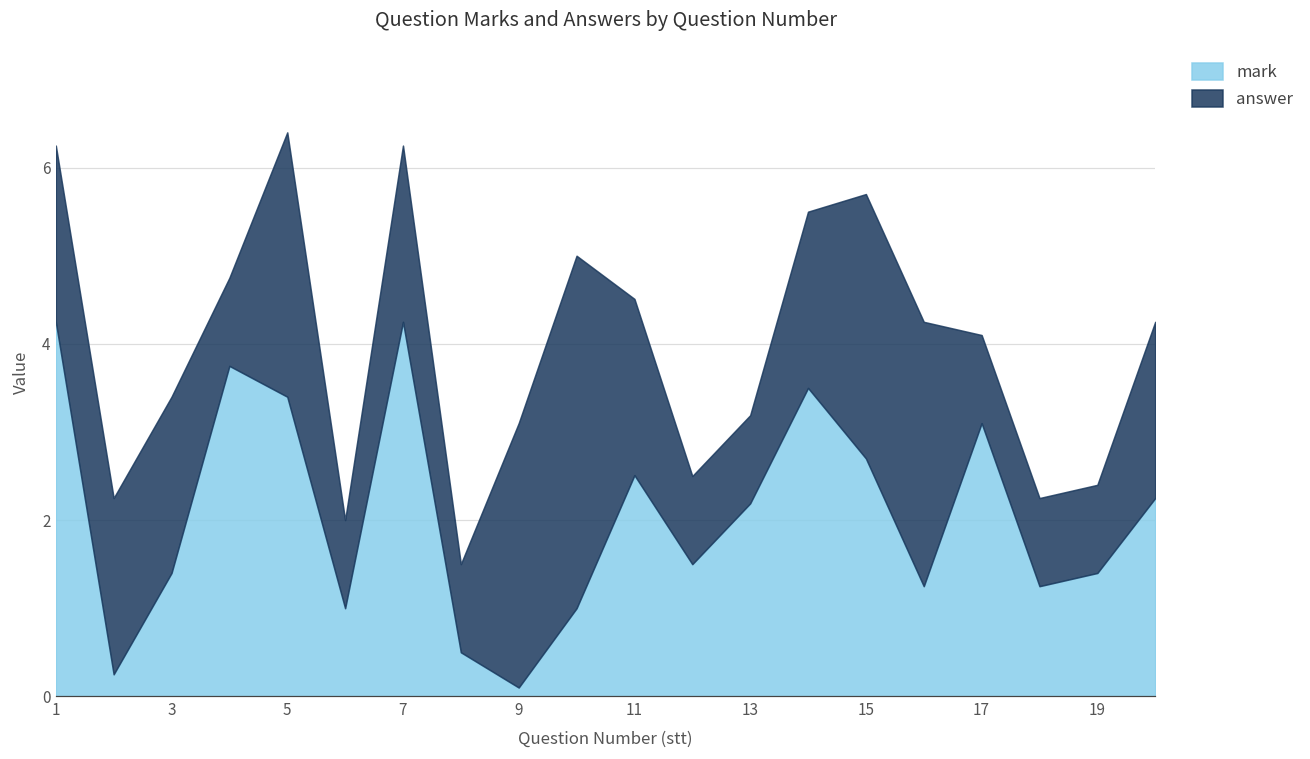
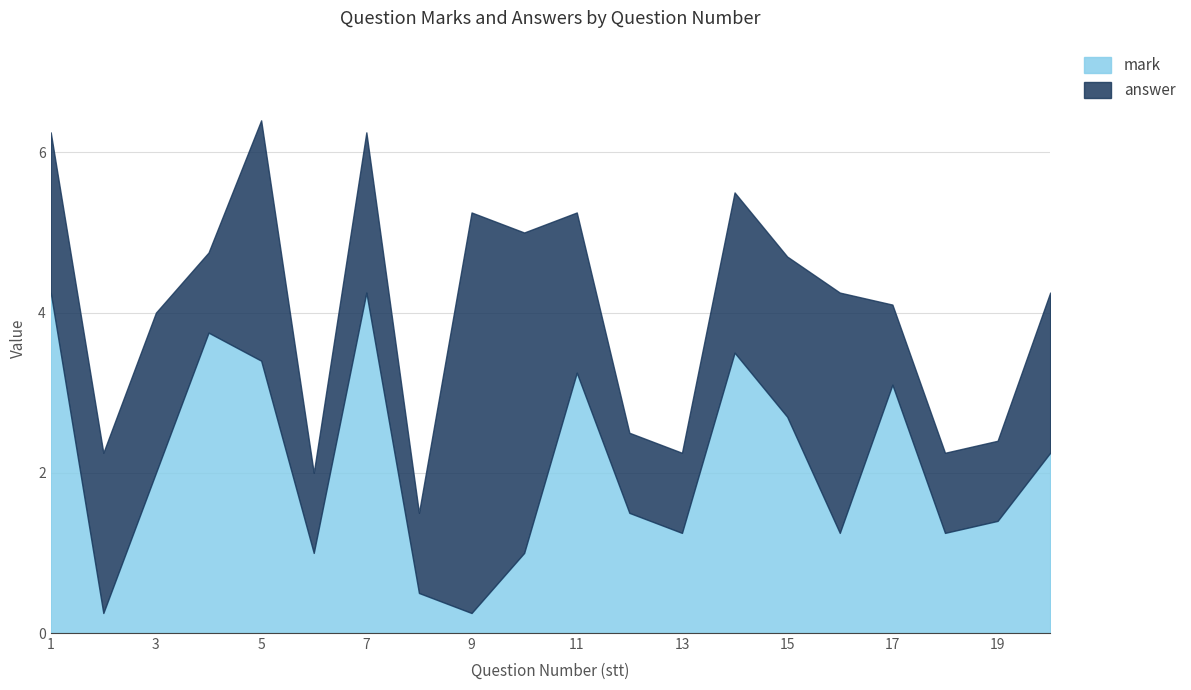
  {
    "mark": {
      "1": 4.3,
-     "3": 1.4,
+     "3": 2.0,
      "5": 3.4,
      "7": 4.3,
-     "9": 0.1,
-     "11": 2.5,
-     "13": 2.2,
+     "9": 0.3,
+     "11": 3.3,
+     "13": 1.3,
      "15": 2.7,
      "17": 3.1,
      "19": 1.4
    },
    "answer": {
      "1": 2,
      "3": 2,
      "5": 3,
      "7": 2,
-     "9": 3,
+     "9": 5,
      "11": 2,
      "13": 1,
-     "15": 3,
+     "15": 2,
      "17": 1,
      "19": 1
    }
  }
